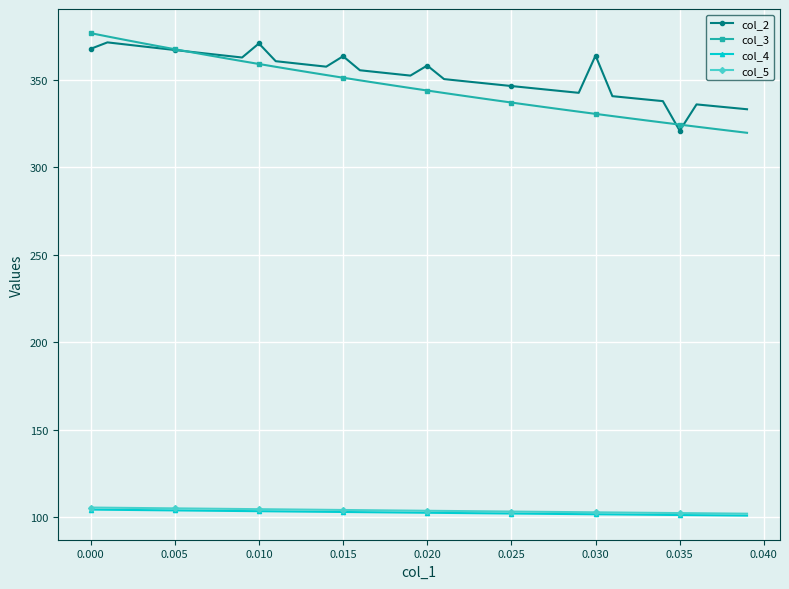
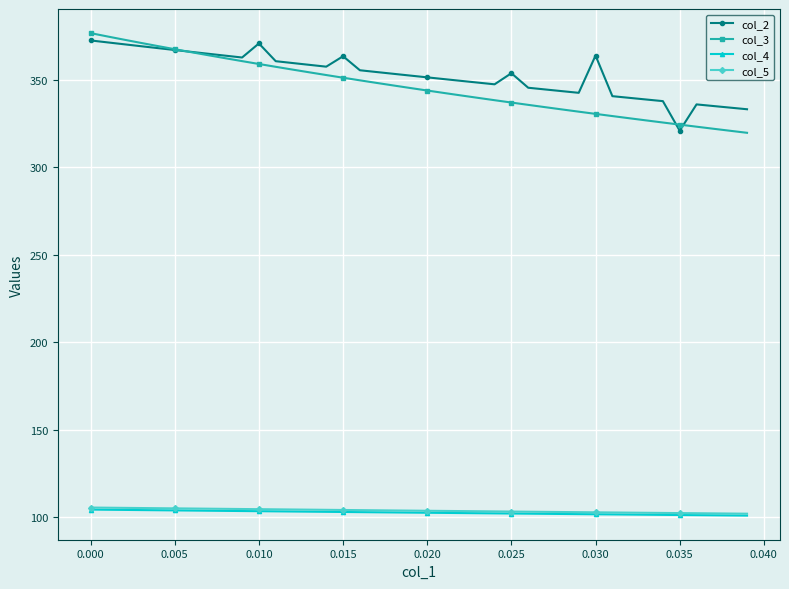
  {
    "col_2": {
-     "0.000": 368,
+     "0.000": 373,
      "0.010": 371,
      "0.015": 364,
-     "0.020": 358,
-     "0.025": 347,
+     "0.020": 352,
+     "0.025": 354,
      "0.030": 364,
      "0.035": 321
    }
  }
